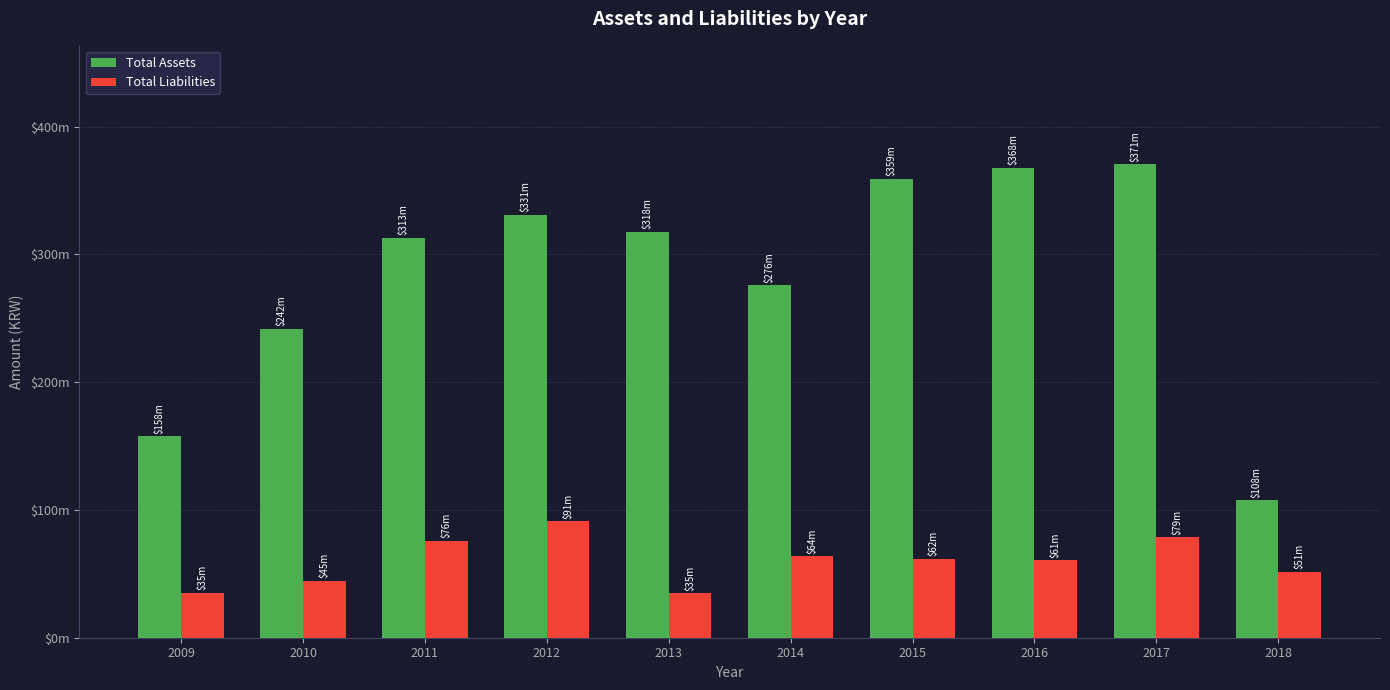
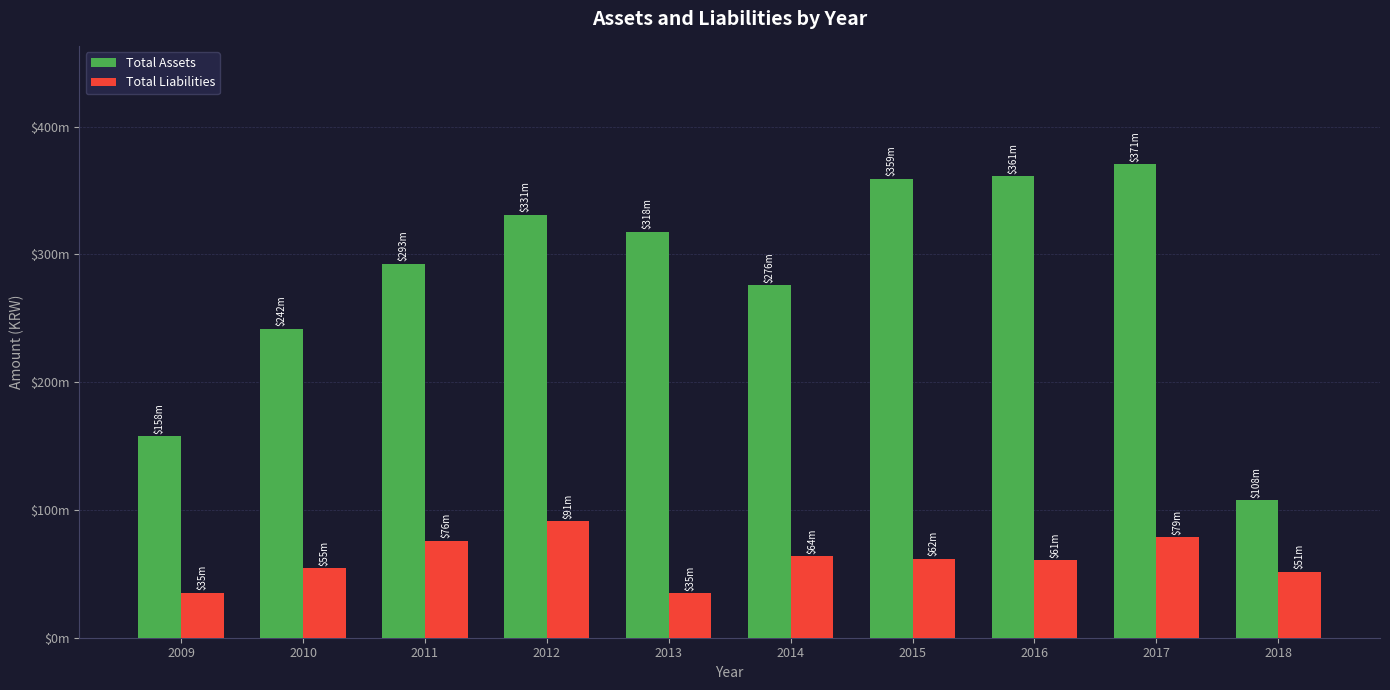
  {
    "Total Assets": {
      "2009": "$158m",
      "2010": "$242m",
-     "2011": "$313m",
+     "2011": "$293m",
      "2012": "$331m",
      "2013": "$318m",
      "2014": "$276m",
      "2015": "$359m",
-     "2016": "$368m",
+     "2016": "$361m",
      "2017": "$371m",
      "2018": "$108m"
    },
    "Total Liabilities": {
      "2009": "$35m",
-     "2010": "$45m",
+     "2010": "$55m",
      "2011": "$76m",
      "2012": "$91m",
      "2013": "$35m",
      "2014": "$64m",
      "2015": "$62m",
      "2016": "$61m",
      "2017": "$79m",
      "2018": "$51m"
    }
  }
